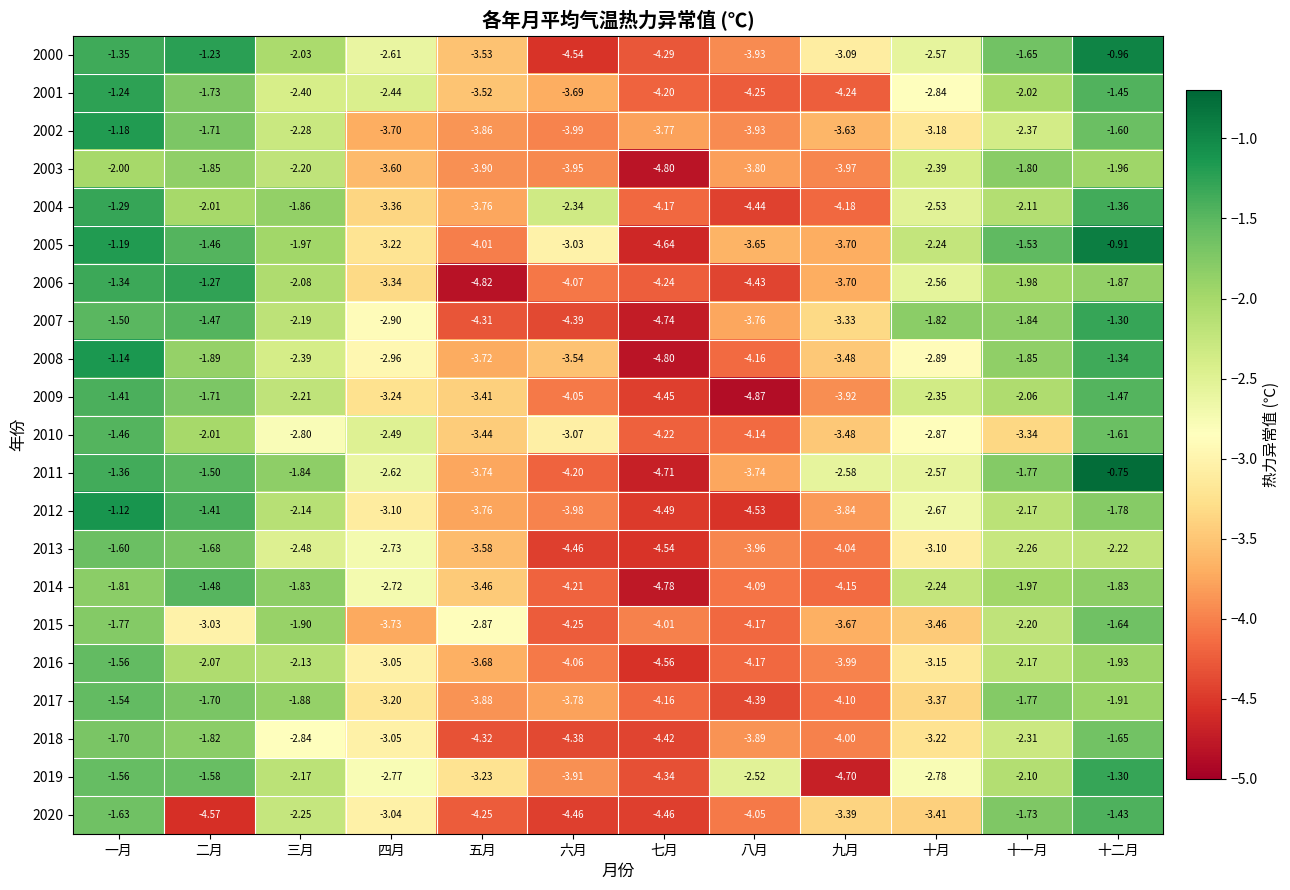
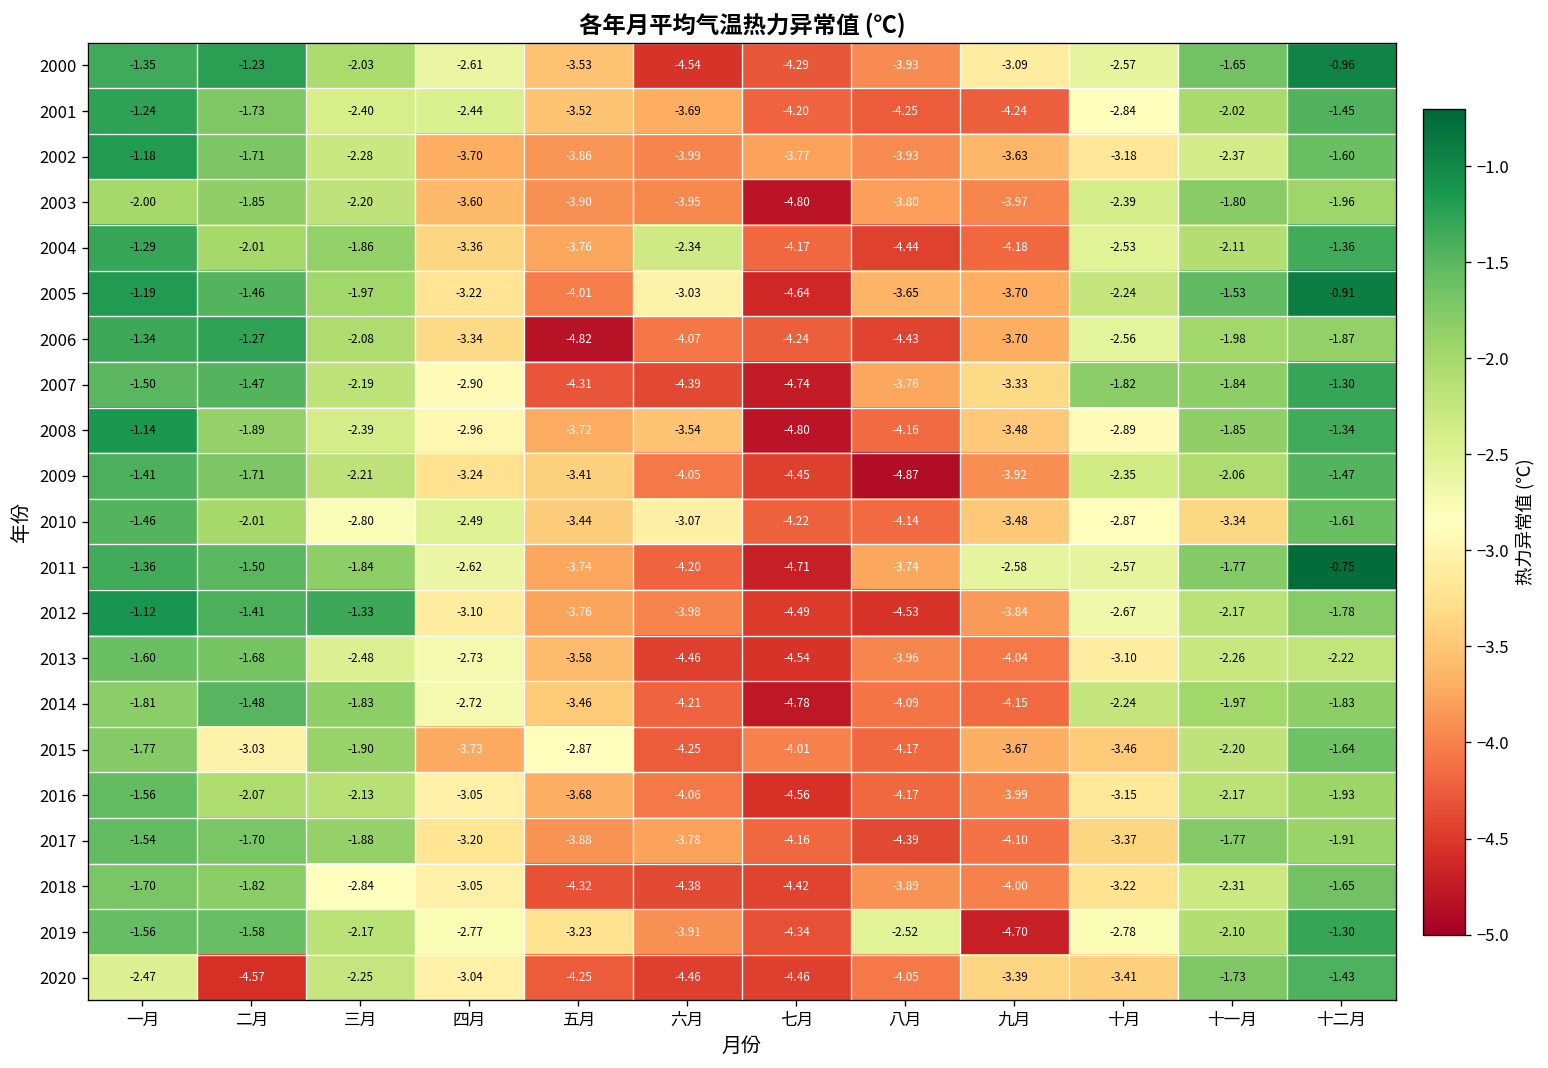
  {
    "2012": {
      "一月": -1.12,
      "二月": -1.41,
-     "三月": -2.14,
+     "三月": -1.33,
      "四月": -3.10,
      "五月": -3.76,
      "六月": -3.98,
      "七月": -4.49,
      "八月": -4.53,
      "九月": -3.84,
      "十月": -2.67,
      "十一月": -2.17,
      "十二月": -1.78
    },
    "2020": {
-     "一月": -1.63,
+     "一月": -2.47,
      "二月": -4.57,
      "三月": -2.25,
      "四月": -3.04,
      "五月": -4.25,
      "六月": -4.46,
      "七月": -4.46,
      "八月": -4.05,
      "九月": -3.39,
      "十月": -3.41,
      "十一月": -1.73,
      "十二月": -1.43
    }
  }
